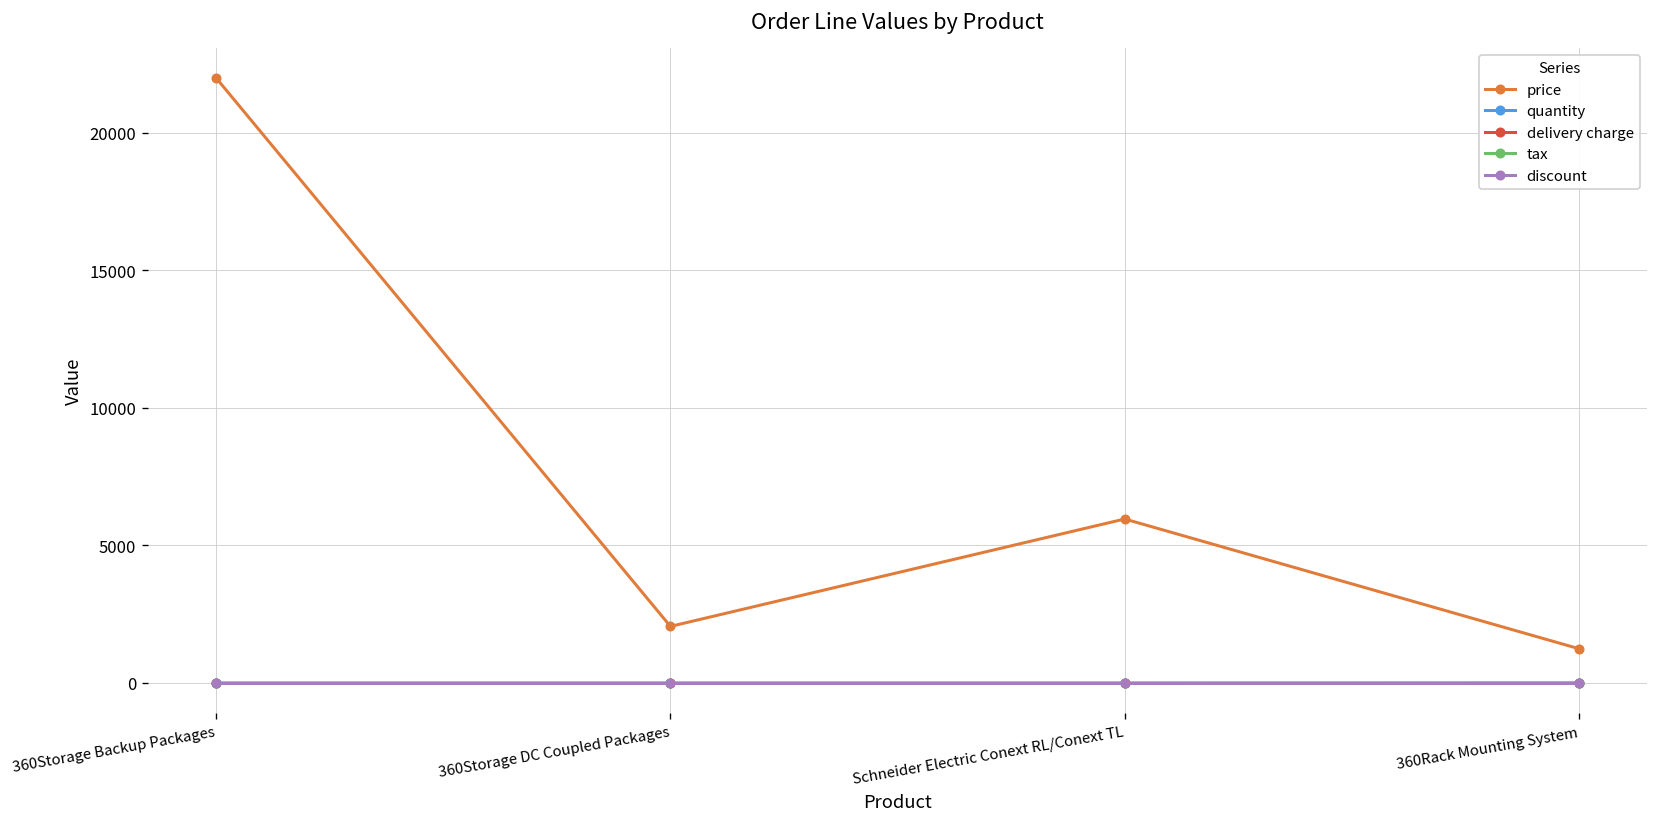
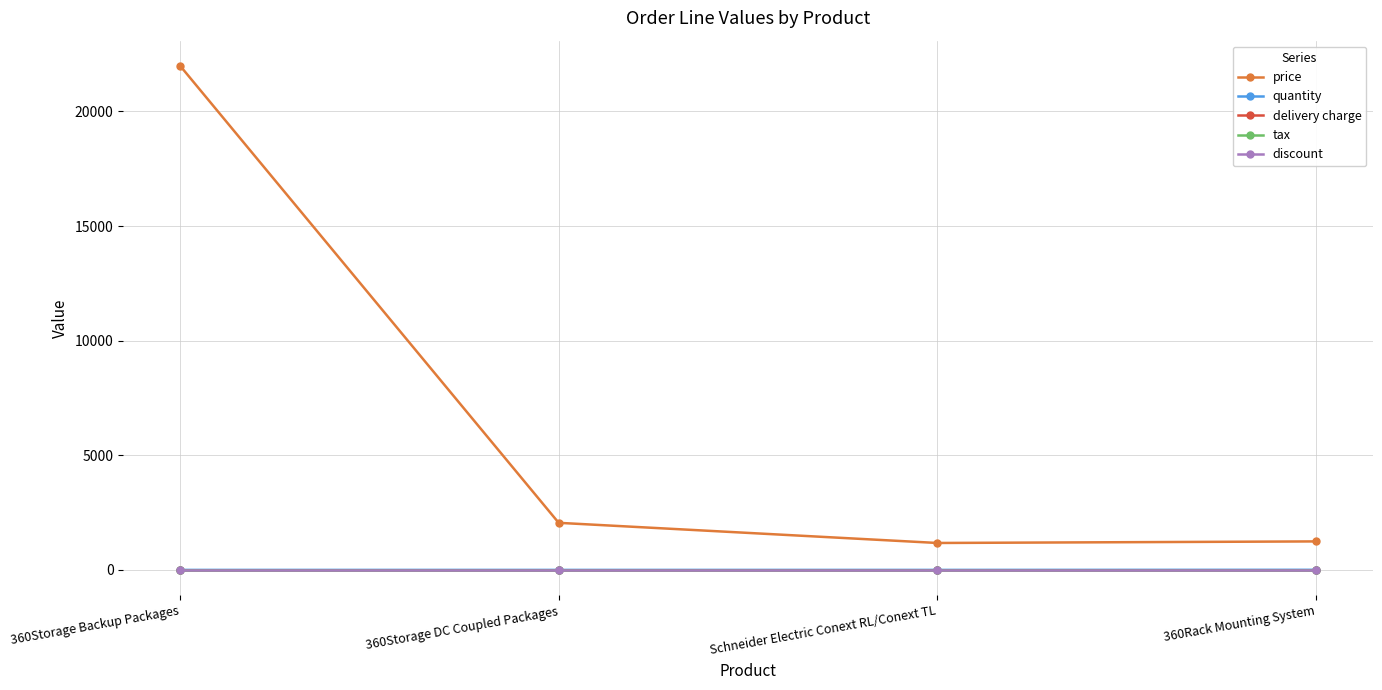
  {
    "price": {
      "360Storage Backup Packages": 22000,
      "360Storage DC Coupled Packages": 2100,
-     "Schneider Electric Conext RL/Conext TL": 6000,
+     "Schneider Electric Conext RL/Conext TL": 1200,
      "360Rack Mounting System": 1200
    },
    "discount": {
      "360Storage Backup Packages": 0,
      "360Storage DC Coupled Packages": 0,
      "Schneider Electric Conext RL/Conext TL": 0,
      "360Rack Mounting System": 0
    }
  }
